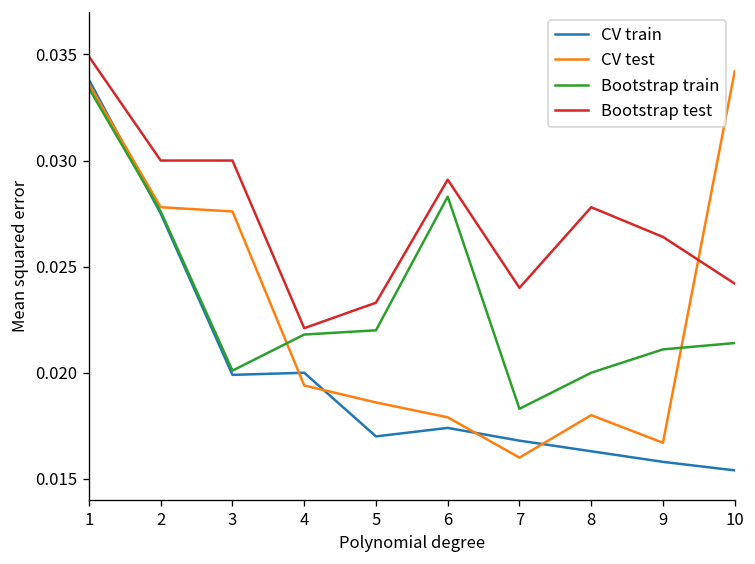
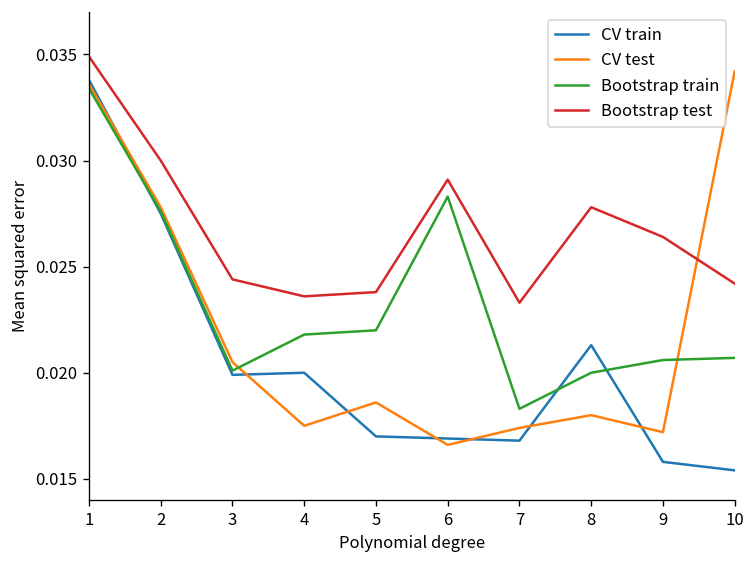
  {
    "CV train": {
      "1": 0.0338,
      "3": 0.0199,
      "4": 0.0200,
      "5": 0.0170,
-     "6": 0.0174,
+     "6": 0.0169,
      "7": 0.0168,
-     "8": 0.0163,
+     "8": 0.0213,
      "9": 0.0158,
      "10": 0.0154
    },
    "CV test": {
      "1": 0.0336,
      "2": 0.0278,
-     "3": 0.0276,
-     "4": 0.0194,
+     "3": 0.0205,
+     "4": 0.0175,
      "5": 0.0186,
-     "6": 0.0179,
-     "7": 0.0160,
+     "6": 0.0166,
+     "7": 0.0174,
      "8": 0.0180,
-     "9": 0.0167,
+     "9": 0.0172,
      "10": 0.0342
    },
    "Bootstrap train": {
      "1": 0.0334,
      "3": 0.0201,
      "4": 0.0218,
      "5": 0.0220,
      "6": 0.0283,
      "7": 0.0183,
      "8": 0.0200,
-     "9": 0.0211,
-     "10": 0.0214
+     "9": 0.0206,
+     "10": 0.0207
    },
    "Bootstrap test": {
      "1": 0.0349,
      "2": 0.0300,
-     "3": 0.0300,
-     "4": 0.0221,
-     "5": 0.0233,
+     "3": 0.0244,
+     "4": 0.0236,
+     "5": 0.0238,
      "6": 0.0291,
-     "7": 0.0240,
+     "7": 0.0233,
      "8": 0.0278,
      "9": 0.0264,
      "10": 0.0242
    }
  }
